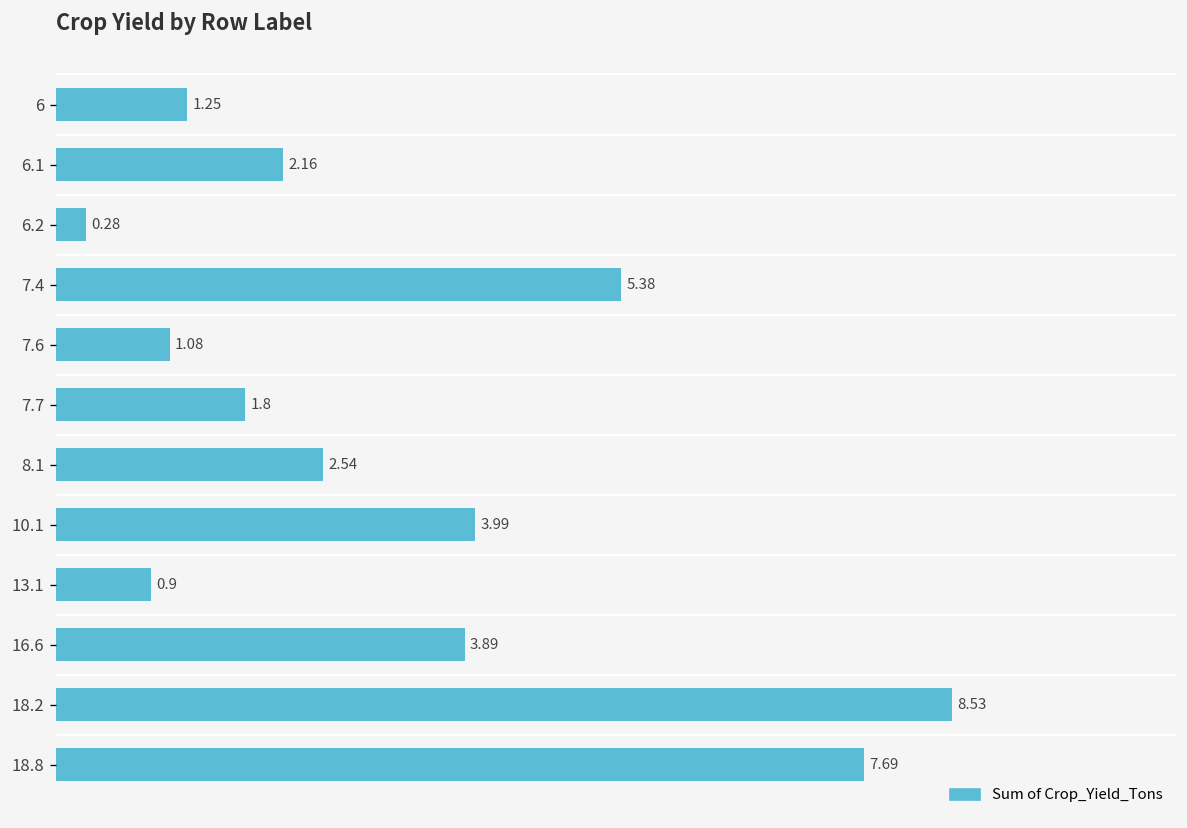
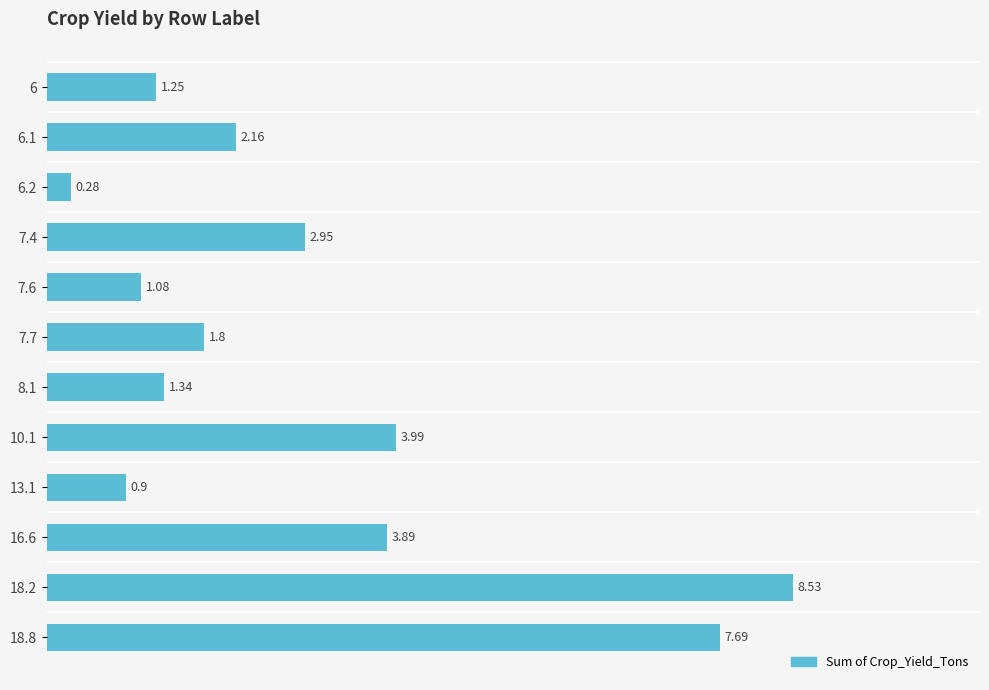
  {
    "6": 1.25,
    "6.1": 2.16,
    "6.2": 0.28,
-   "7.4": 5.38,
+   "7.4": 2.95,
    "7.6": 1.08,
    "7.7": 1.8,
-   "8.1": 2.54,
+   "8.1": 1.34,
    "10.1": 3.99,
    "13.1": 0.9,
    "16.6": 3.89,
    "18.2": 8.53,
    "18.8": 7.69
  }
